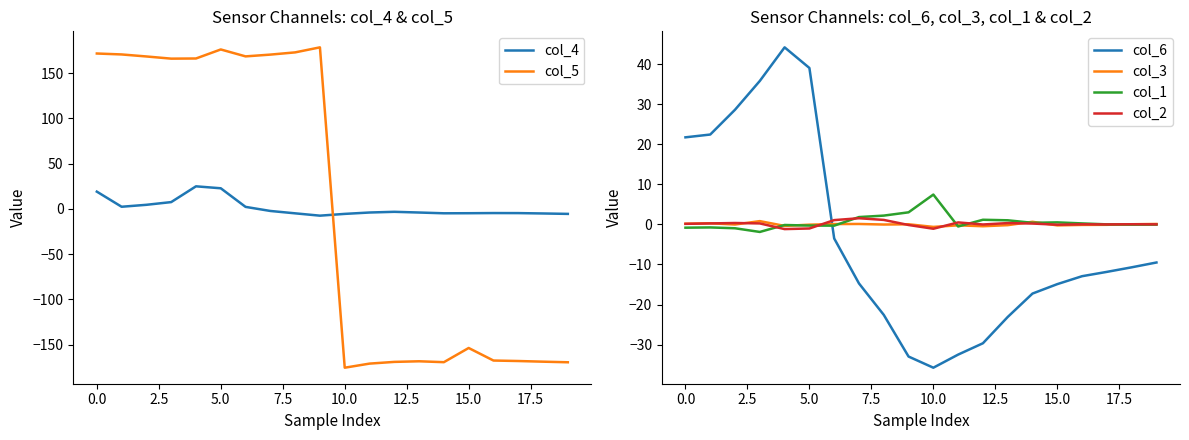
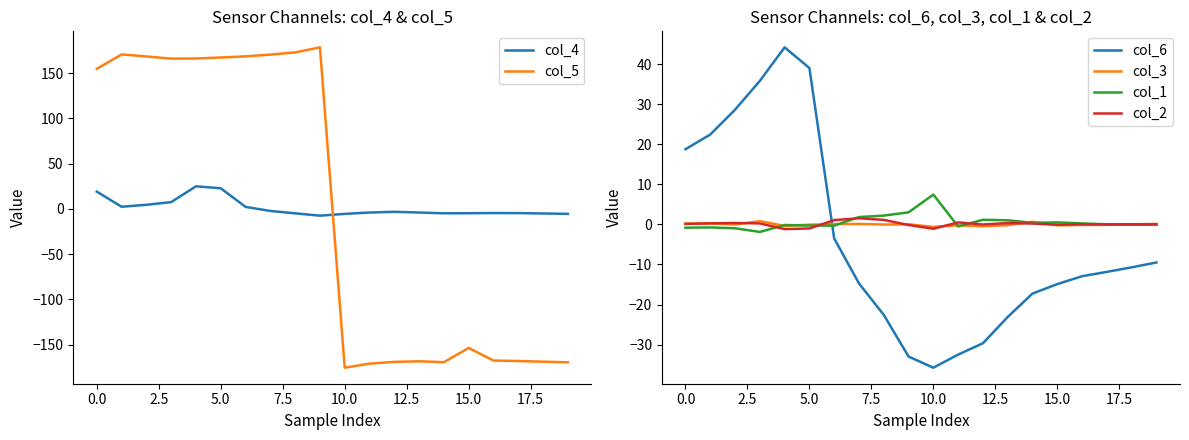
  {
    "Sensor Channels: col_4 & col_5": {
      "col_4": {
        "0.0": 20,
        "5.0": 20,
        "10.0": -10,
        "15.0": 0
      },
      "col_5": {
-       "0.0": 170,
-       "5.0": 180,
+       "0.0": 150,
+       "5.0": 170,
        "10.0": -180,
        "15.0": -150
      }
    },
    "Sensor Channels: col_6, col_3, col_1 & col_2": {
      "col_6": {
-       "0.0": 22,
+       "0.0": 19,
        "5.0": 39,
        "10.0": -36,
        "15.0": -15
      },
      "col_1": {
        "0.0": -1,
        "10.0": 7
      },
      "col_2": {
        "5.0": -1
      }
    }
  }
